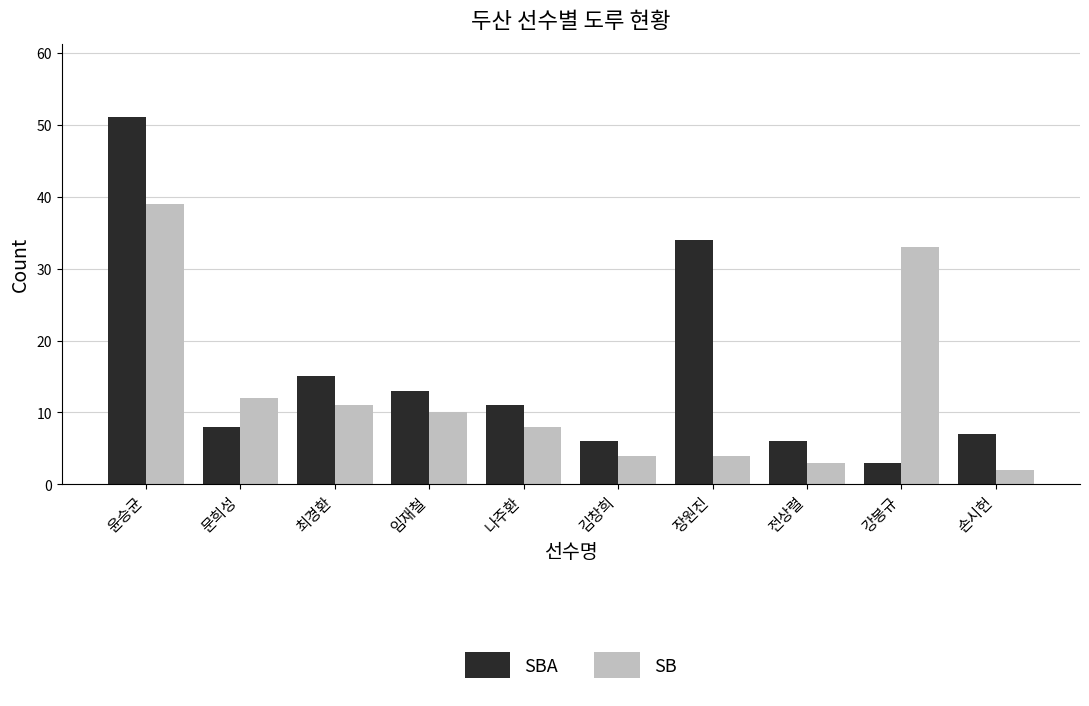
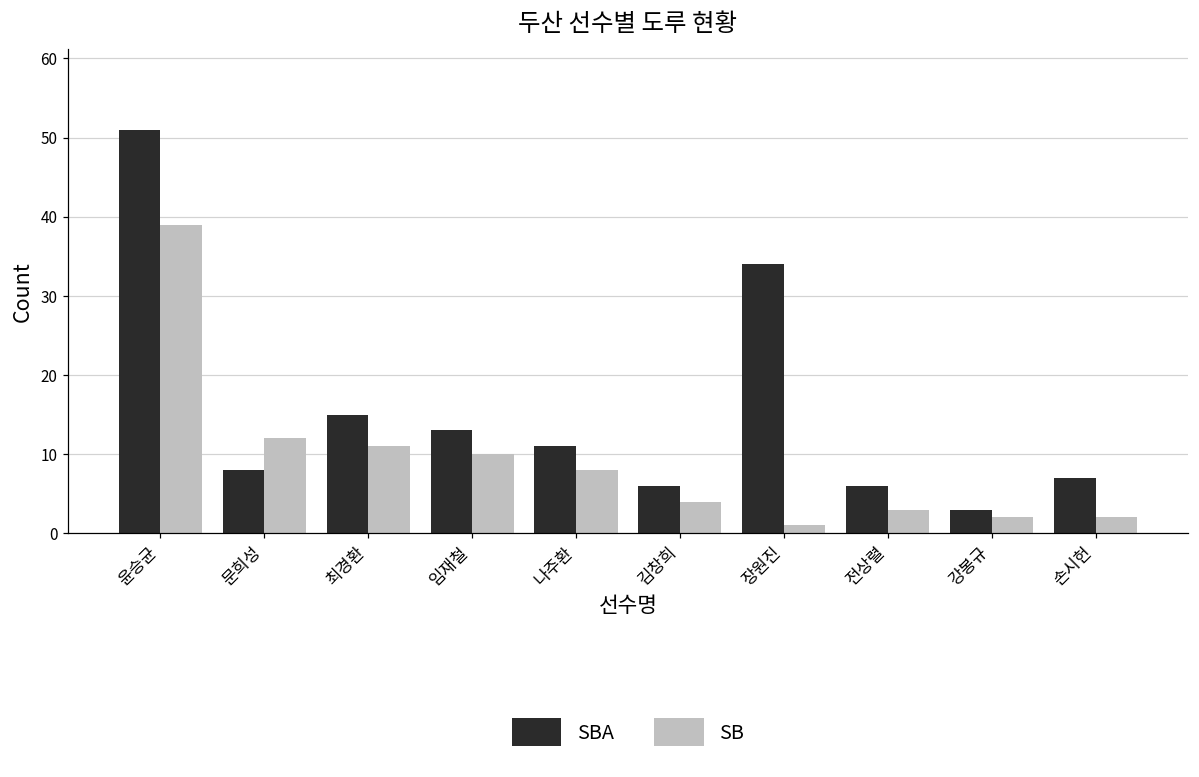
  {
    "SBA": {
      "윤승균": 51,
      "문희성": 8,
      "최경환": 15,
      "임재철": 13,
      "나주환": 11,
      "김창희": 6,
      "장원진": 34,
      "전상렬": 6,
      "강봉규": 3,
      "손시헌": 7
    },
    "SB": {
      "윤승균": 39,
      "문희성": 12,
      "최경환": 11,
      "임재철": 10,
      "나주환": 8,
      "김창희": 4,
-     "장원진": 4,
+     "장원진": 1,
      "전상렬": 3,
-     "강봉규": 33,
+     "강봉규": 2,
      "손시헌": 2
    }
  }
